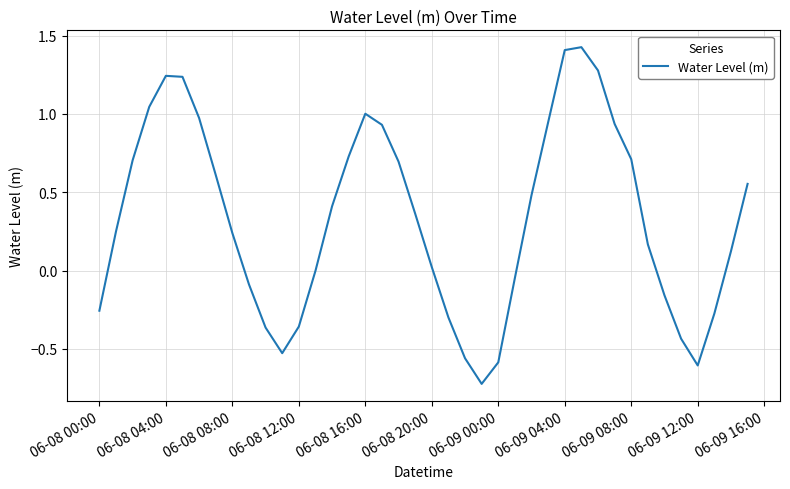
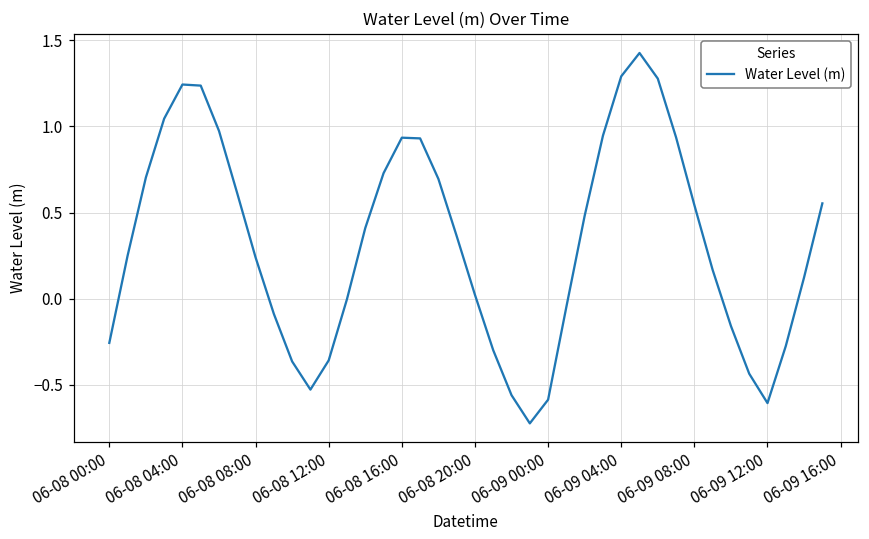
  {
    "06-08 00:00": -0.26,
    "06-08 04:00": 1.24,
    "06-08 08:00": 0.24,
    "06-08 12:00": -0.36,
-   "06-08 16:00": 1.00,
+   "06-08 16:00": 0.93,
    "06-08 20:00": 0.02,
    "06-09 00:00": -0.59,
-   "06-09 04:00": 1.41,
-   "06-09 08:00": 0.71,
+   "06-09 04:00": 1.29,
+   "06-09 08:00": 0.54,
    "06-09 12:00": -0.61
  }
